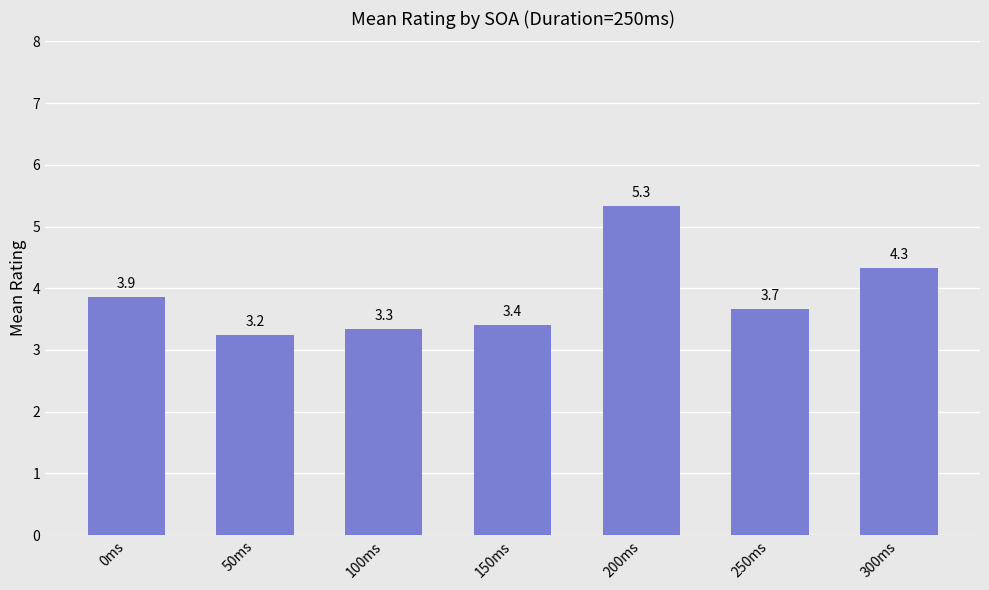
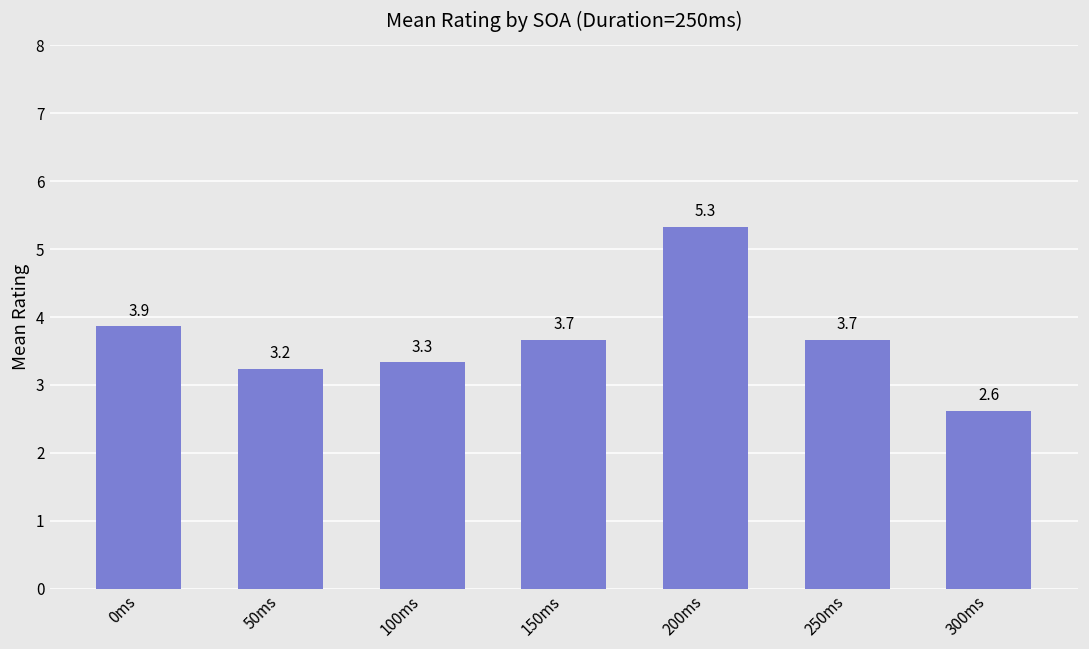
  {
    "0ms": 3.9,
    "50ms": 3.2,
    "100ms": 3.3,
-   "150ms": 3.4,
+   "150ms": 3.7,
    "200ms": 5.3,
    "250ms": 3.7,
-   "300ms": 4.3
+   "300ms": 2.6
  }
